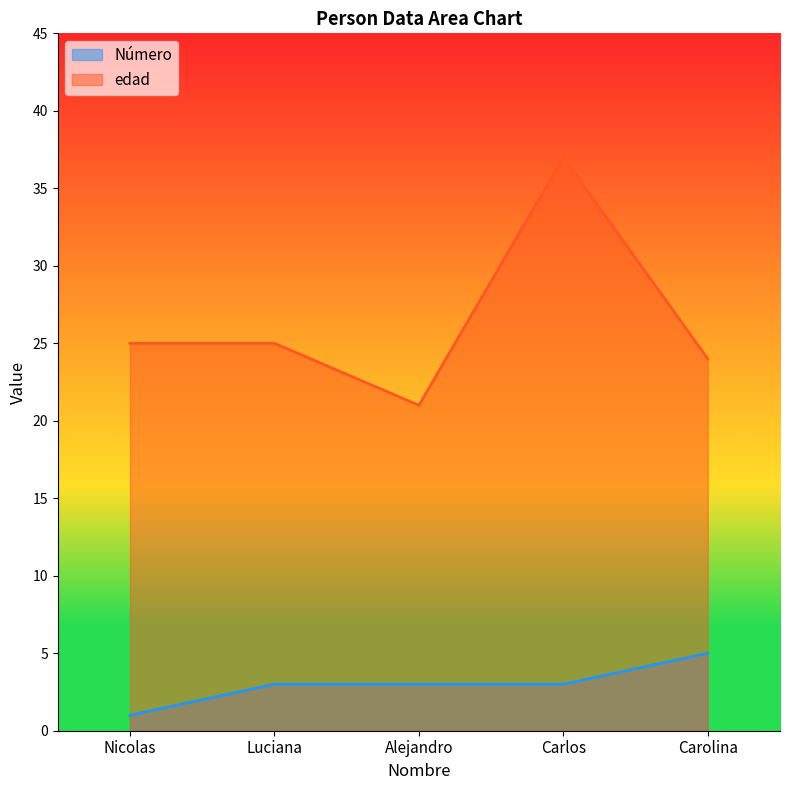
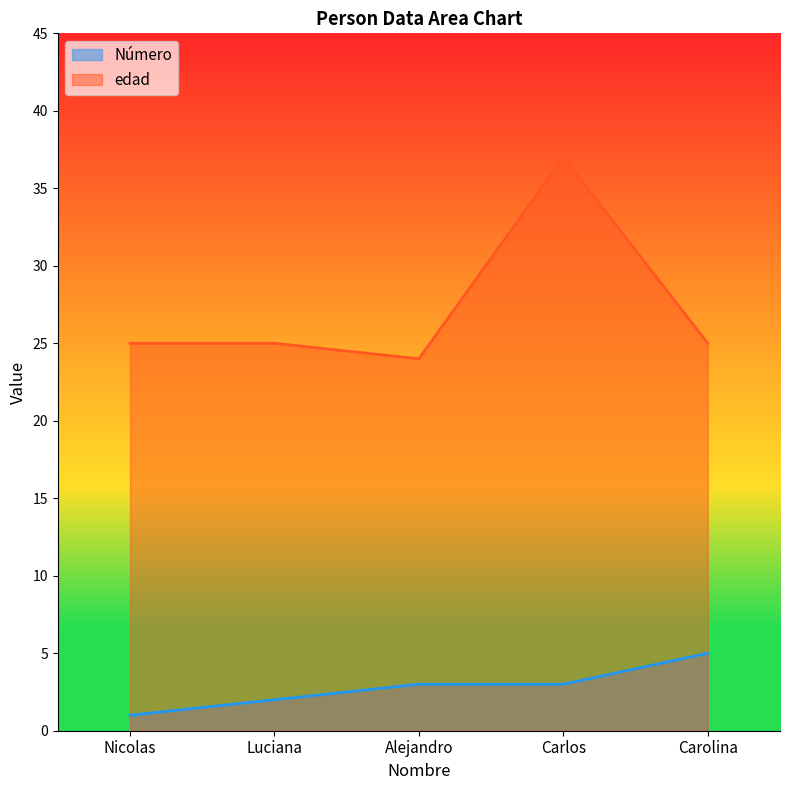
  {
    "Número": {
      "Nicolas": 1,
-     "Luciana": 3,
+     "Luciana": 2,
      "Alejandro": 3,
      "Carlos": 3,
      "Carolina": 5
    },
    "edad": {
      "Nicolas": 25,
      "Luciana": 25,
-     "Alejandro": 21,
+     "Alejandro": 24,
      "Carlos": 37,
-     "Carolina": 24
+     "Carolina": 25
    }
  }
